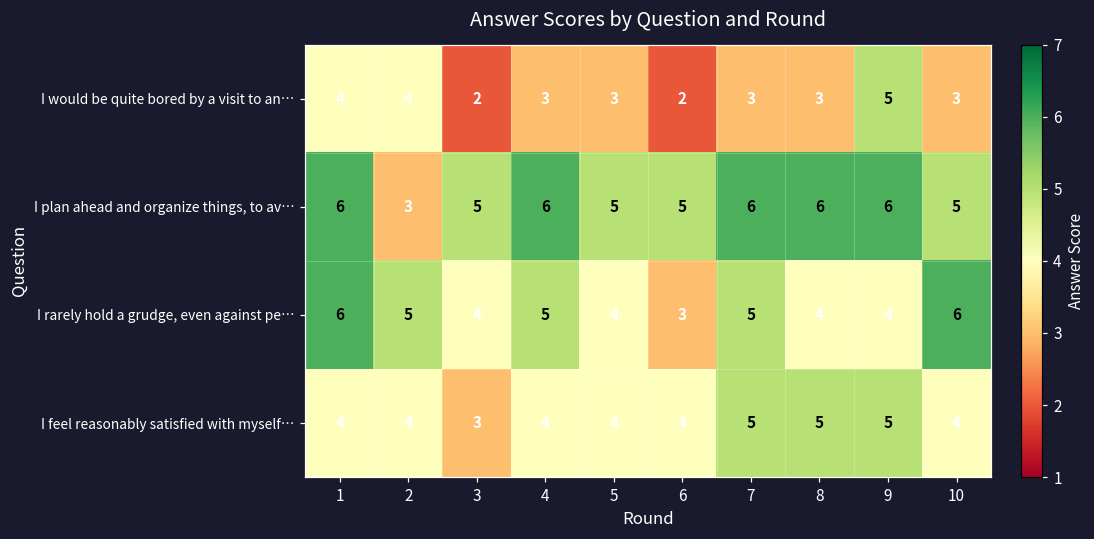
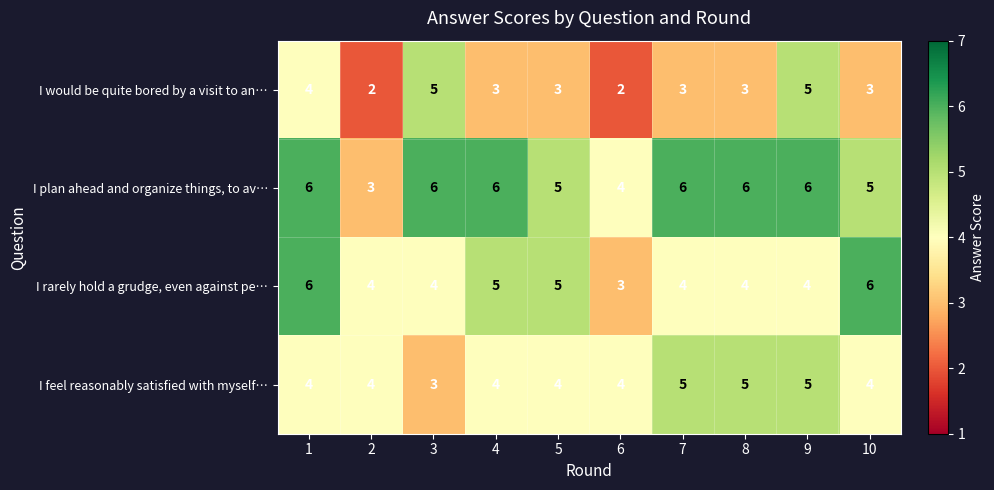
  {
    "I would be quite bored by a visit to an…": {
      "1": 4,
-     "2": 4,
-     "3": 2,
+     "2": 2,
+     "3": 5,
      "4": 3,
      "5": 3,
      "6": 2,
      "7": 3,
      "8": 3,
      "9": 5,
      "10": 3
    },
    "I plan ahead and organize things, to av…": {
      "1": 6,
      "2": 3,
-     "3": 5,
+     "3": 6,
      "4": 6,
      "5": 5,
-     "6": 5,
+     "6": 4,
      "7": 6,
      "8": 6,
      "9": 6,
      "10": 5
    },
    "I rarely hold a grudge, even against pe…": {
      "1": 6,
-     "2": 5,
+     "2": 4,
      "3": 4,
      "4": 5,
-     "5": 4,
+     "5": 5,
      "6": 3,
-     "7": 5,
+     "7": 4,
      "8": 4,
      "9": 4,
      "10": 6
    },
    "I feel reasonably satisfied with myself…": {
      "1": 4,
      "2": 4,
      "3": 3,
      "4": 4,
      "5": 4,
      "6": 4,
      "7": 5,
      "8": 5,
      "9": 5,
      "10": 4
    }
  }
